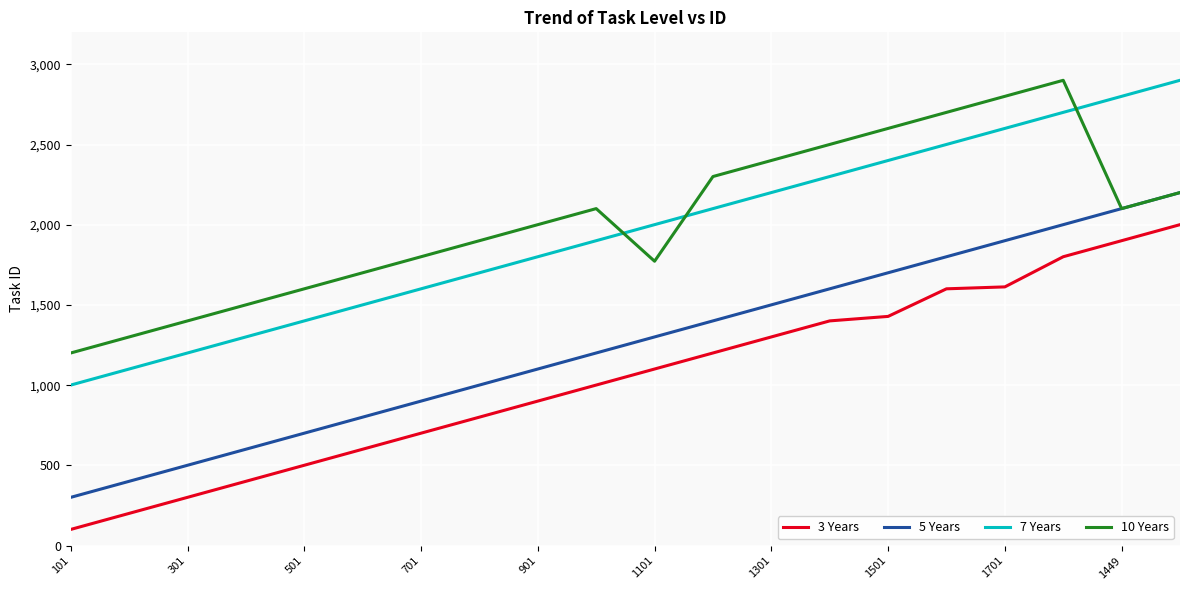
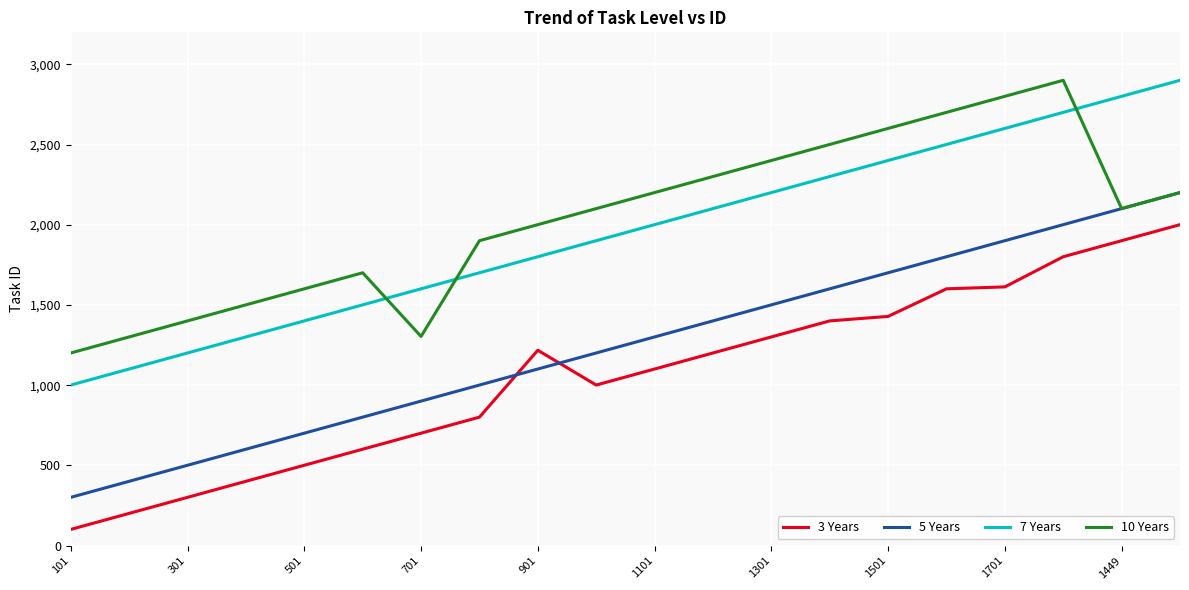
  {
    "3 Years": {
      "101": "100",
      "301": "300",
      "501": "500",
      "701": "700",
-     "901": "900",
+     "901": "1,220",
      "1101": "1,100",
      "1301": "1,300",
      "1501": "1,430",
      "1701": "1,610",
      "1449": "1,900"
    },
    "5 Years": {
      "101": "300",
      "301": "500",
      "501": "700",
      "701": "900",
      "901": "1,100",
      "1101": "1,300",
      "1301": "1,500",
      "1501": "1,700",
      "1701": "1,900"
    },
    "7 Years": {
      "101": "1,000",
      "301": "1,200",
      "501": "1,400",
      "701": "1,600",
      "901": "1,800",
      "1101": "2,000",
      "1301": "2,200",
      "1501": "2,400",
      "1701": "2,600",
      "1449": "2,800"
    },
    "10 Years": {
      "101": "1,200",
      "301": "1,400",
      "501": "1,600",
-     "701": "1,800",
+     "701": "1,300",
      "901": "2,000",
-     "1101": "1,770",
+     "1101": "2,200",
      "1301": "2,400",
      "1501": "2,600",
      "1701": "2,800"
    }
  }
